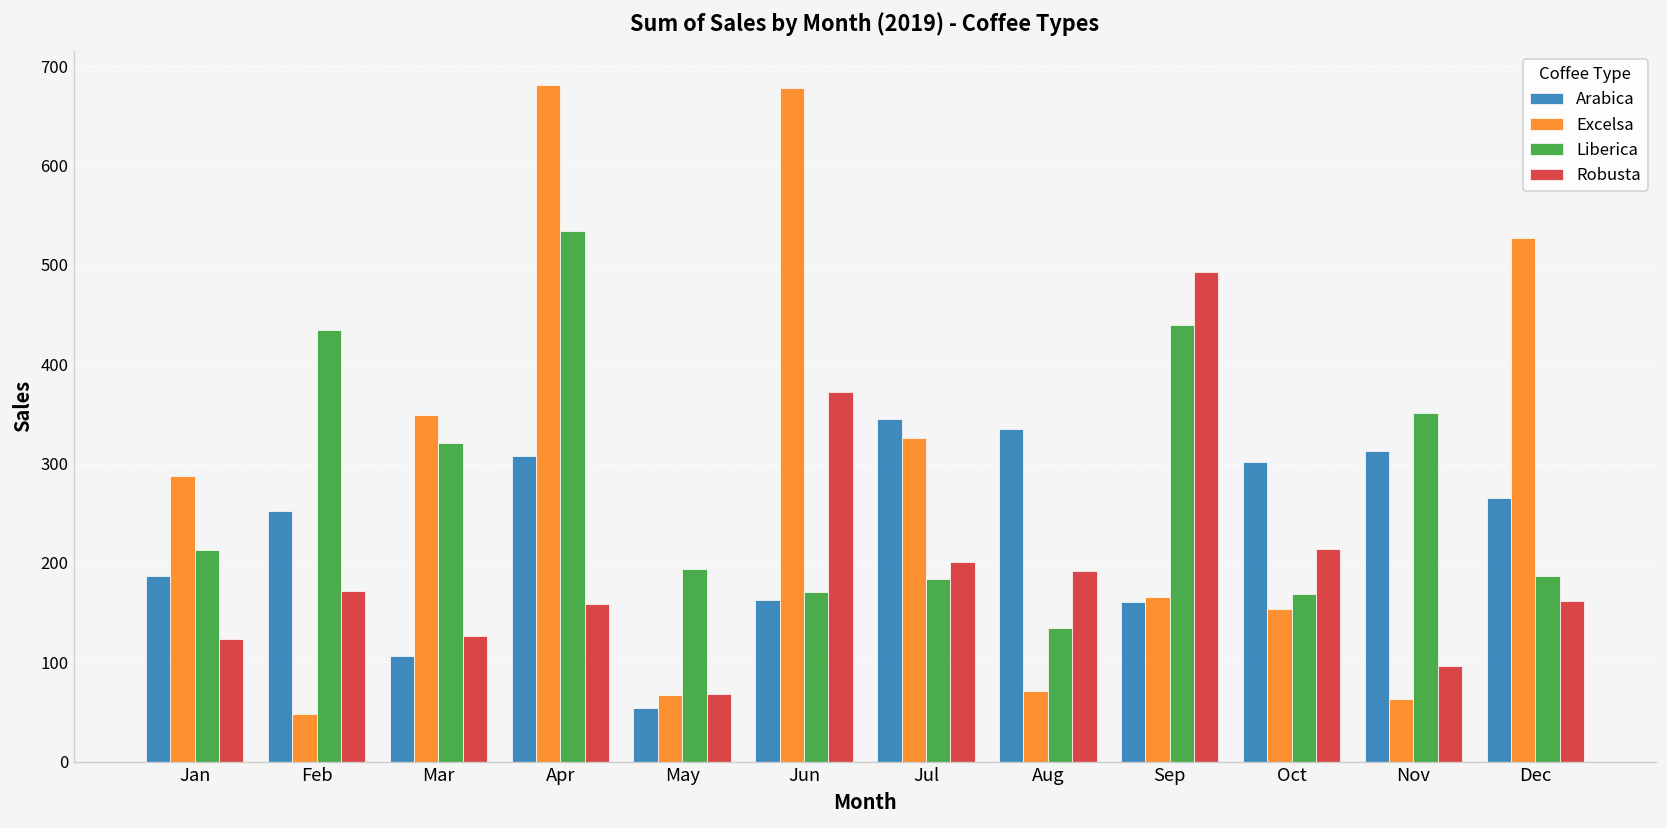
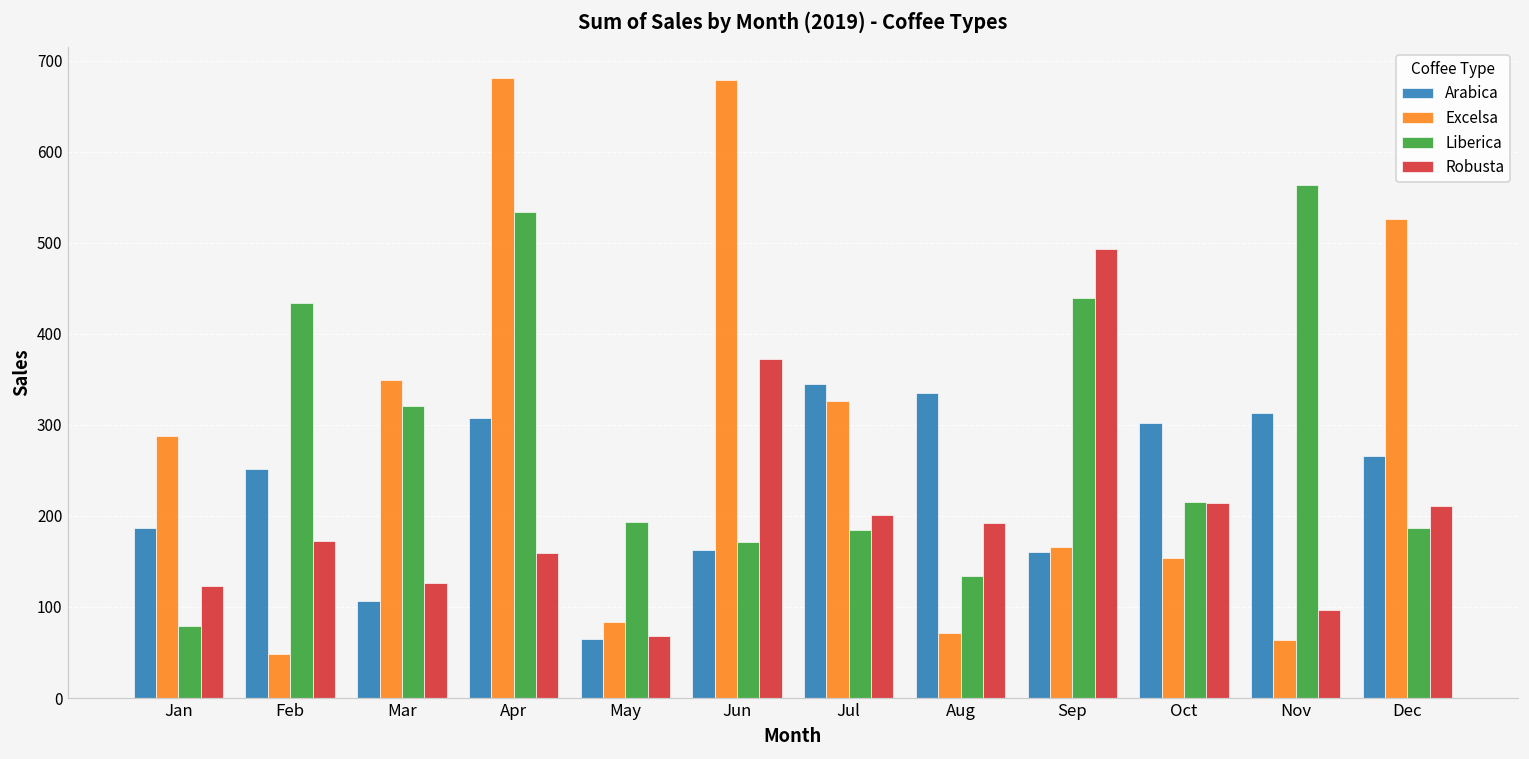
  {
    "Arabica": {
      "Jan": 190,
      "Feb": 250,
      "Mar": 110,
      "Apr": 310,
-     "May": 50,
+     "May": 60,
      "Jun": 160,
      "Jul": 350,
      "Aug": 330,
      "Sep": 160,
      "Oct": 300,
      "Nov": 310,
      "Dec": 270
    },
    "Excelsa": {
      "Jan": 290,
      "Feb": 50,
      "Mar": 350,
      "Apr": 680,
-     "May": 70,
+     "May": 80,
      "Jun": 680,
      "Jul": 330,
      "Aug": 70,
      "Sep": 170,
      "Oct": 150,
      "Nov": 60,
      "Dec": 530
    },
    "Liberica": {
-     "Jan": 210,
+     "Jan": 80,
      "Feb": 430,
      "Mar": 320,
      "Apr": 530,
      "May": 190,
      "Jun": 170,
      "Jul": 180,
      "Aug": 130,
      "Sep": 440,
-     "Oct": 170,
-     "Nov": 350,
+     "Oct": 220,
+     "Nov": 560,
      "Dec": 190
    },
    "Robusta": {
      "Jan": 120,
      "Feb": 170,
      "Mar": 130,
      "Apr": 160,
      "May": 70,
      "Jun": 370,
      "Jul": 200,
      "Aug": 190,
      "Sep": 490,
      "Oct": 210,
      "Nov": 100,
-     "Dec": 160
+     "Dec": 210
    }
  }
